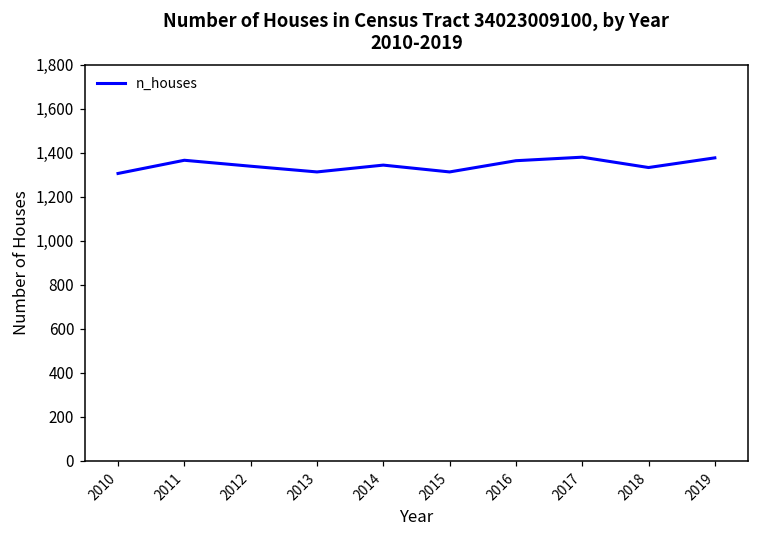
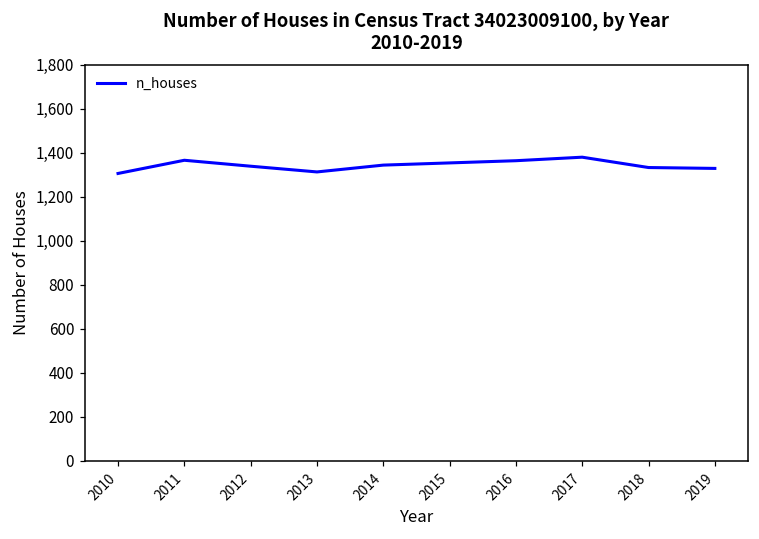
  {
    "2010": "1,310",
    "2011": "1,370",
    "2012": "1,340",
    "2013": "1,310",
    "2014": "1,340",
-   "2015": "1,310",
+   "2015": "1,350",
    "2016": "1,360",
    "2017": "1,380",
    "2018": "1,330",
-   "2019": "1,380"
+   "2019": "1,330"
  }
